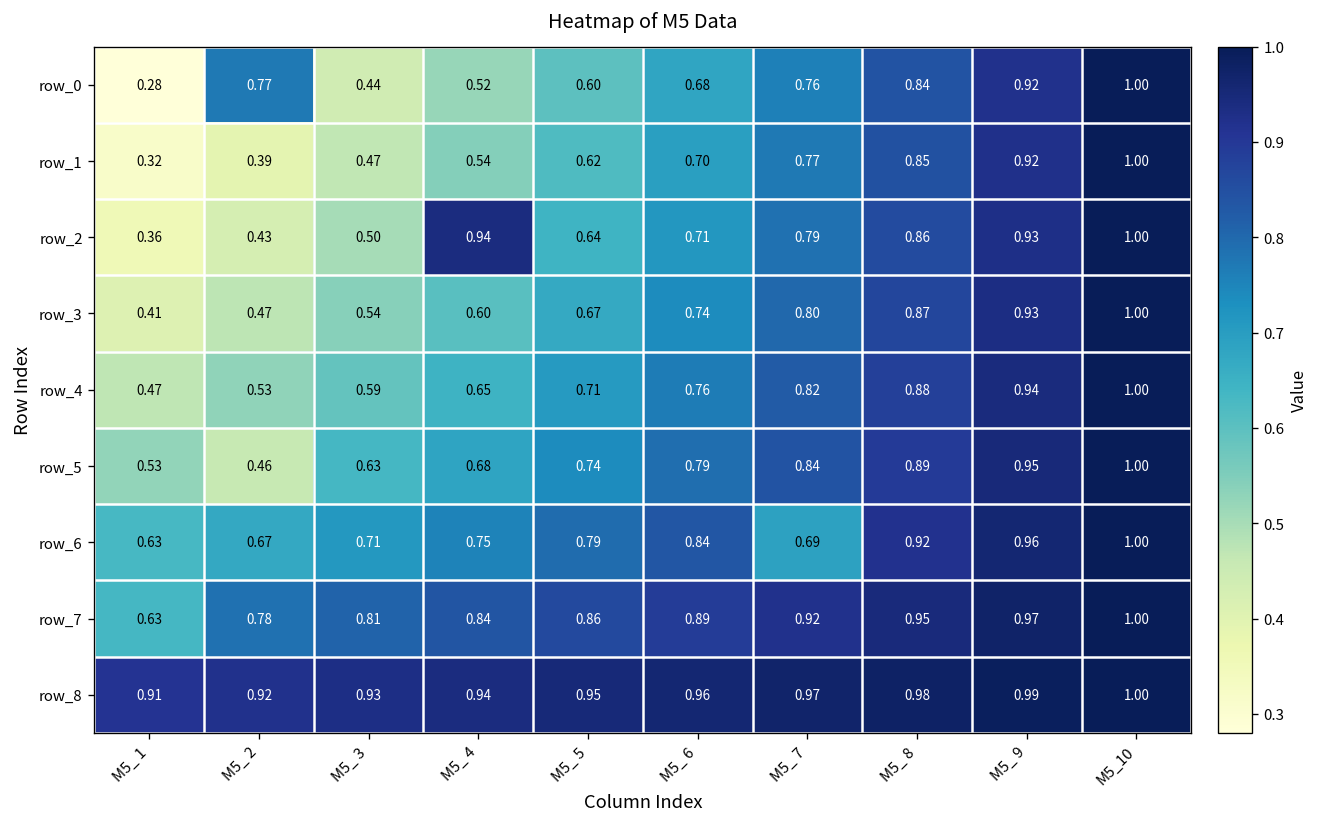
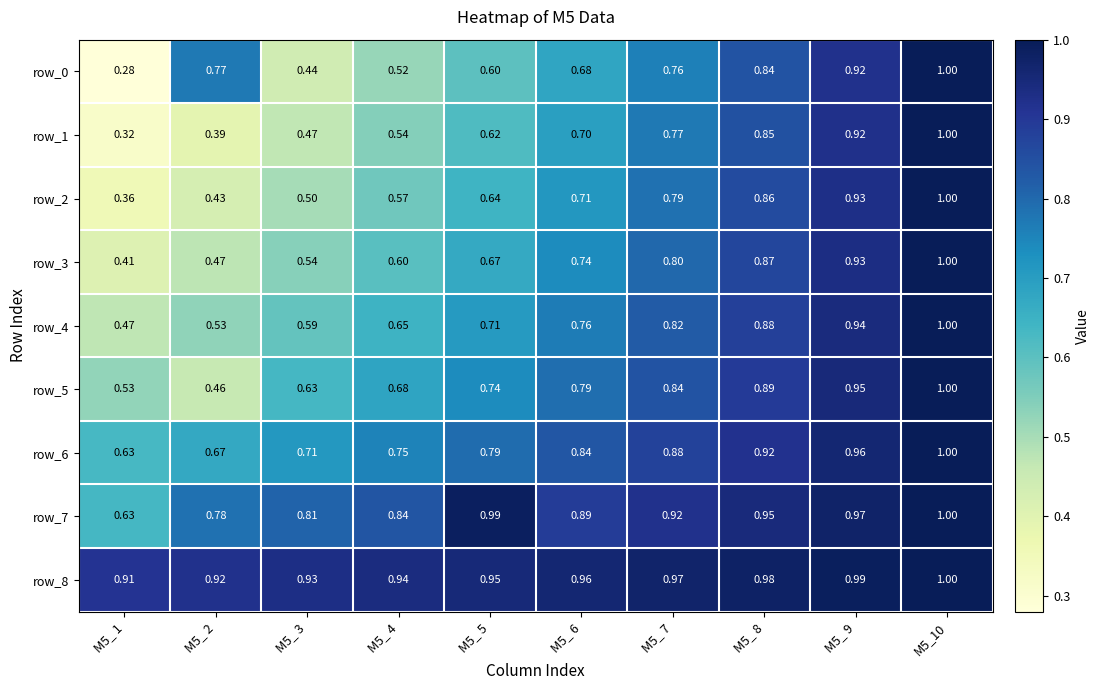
  {
    "row_0": {
      "M5_ 1": 0.28,
      "M5_ 2": 0.77,
      "M5_ 3": 0.44,
      "M5_ 4": 0.52,
      "M5_ 5": 0.60,
      "M5_ 6": 0.68,
      "M5_ 7": 0.76,
      "M5_ 8": 0.84,
      "M5_ 9": 0.92,
      "M5_10": 1.00
    },
    "row_1": {
      "M5_ 1": 0.32,
      "M5_ 2": 0.39,
      "M5_ 3": 0.47,
      "M5_ 4": 0.54,
      "M5_ 5": 0.62,
      "M5_ 6": 0.70,
      "M5_ 7": 0.77,
      "M5_ 8": 0.85,
      "M5_ 9": 0.92,
      "M5_10": 1.00
    },
    "row_2": {
      "M5_ 1": 0.36,
      "M5_ 2": 0.43,
      "M5_ 3": 0.50,
-     "M5_ 4": 0.94,
+     "M5_ 4": 0.57,
      "M5_ 5": 0.64,
      "M5_ 6": 0.71,
      "M5_ 7": 0.79,
      "M5_ 8": 0.86,
      "M5_ 9": 0.93,
      "M5_10": 1.00
    },
    "row_3": {
      "M5_ 1": 0.41,
      "M5_ 2": 0.47,
      "M5_ 3": 0.54,
      "M5_ 4": 0.60,
      "M5_ 5": 0.67,
      "M5_ 6": 0.74,
      "M5_ 7": 0.80,
      "M5_ 8": 0.87,
      "M5_ 9": 0.93,
      "M5_10": 1.00
    },
    "row_4": {
      "M5_ 1": 0.47,
      "M5_ 2": 0.53,
      "M5_ 3": 0.59,
      "M5_ 4": 0.65,
      "M5_ 5": 0.71,
      "M5_ 6": 0.76,
      "M5_ 7": 0.82,
      "M5_ 8": 0.88,
      "M5_ 9": 0.94,
      "M5_10": 1.00
    },
    "row_5": {
      "M5_ 1": 0.53,
      "M5_ 2": 0.46,
      "M5_ 3": 0.63,
      "M5_ 4": 0.68,
      "M5_ 5": 0.74,
      "M5_ 6": 0.79,
      "M5_ 7": 0.84,
      "M5_ 8": 0.89,
      "M5_ 9": 0.95,
      "M5_10": 1.00
    },
    "row_6": {
      "M5_ 1": 0.63,
      "M5_ 2": 0.67,
      "M5_ 3": 0.71,
      "M5_ 4": 0.75,
      "M5_ 5": 0.79,
      "M5_ 6": 0.84,
-     "M5_ 7": 0.69,
+     "M5_ 7": 0.88,
      "M5_ 8": 0.92,
      "M5_ 9": 0.96,
      "M5_10": 1.00
    },
    "row_7": {
      "M5_ 1": 0.63,
      "M5_ 2": 0.78,
      "M5_ 3": 0.81,
      "M5_ 4": 0.84,
-     "M5_ 5": 0.86,
+     "M5_ 5": 0.99,
      "M5_ 6": 0.89,
      "M5_ 7": 0.92,
      "M5_ 8": 0.95,
      "M5_ 9": 0.97,
      "M5_10": 1.00
    },
    "row_8": {
      "M5_ 1": 0.91,
      "M5_ 2": 0.92,
      "M5_ 3": 0.93,
      "M5_ 4": 0.94,
      "M5_ 5": 0.95,
      "M5_ 6": 0.96,
      "M5_ 7": 0.97,
      "M5_ 8": 0.98,
      "M5_ 9": 0.99,
      "M5_10": 1.00
    }
  }
